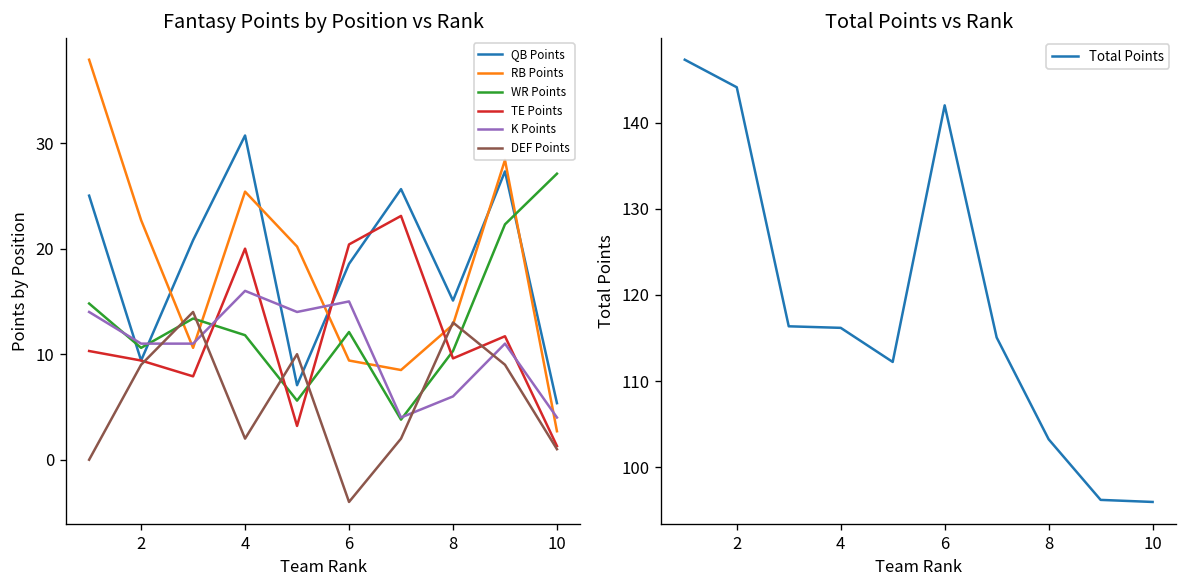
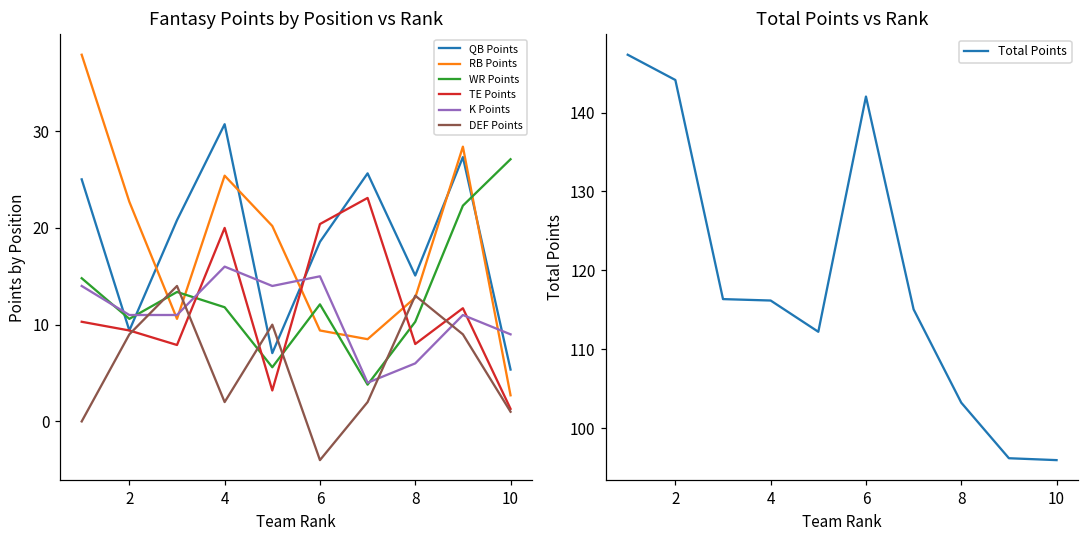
  {
    "Fantasy Points by Position vs Rank": {
      "QB Points": {
        "4": 31,
        "6": 19,
        "8": 15,
        "10": 5
      },
      "RB Points": {
        "2": 23,
        "4": 25,
        "6": 9,
        "10": 3
      },
      "WR Points": {
        "2": 11,
        "4": 12,
        "6": 12,
        "8": 10,
        "10": 27
      },
      "TE Points": {
        "4": 20,
        "6": 20,
-       "8": 10,
+       "8": 8,
        "10": 1
      },
      "K Points": {
        "2": 11,
        "4": 16,
        "6": 15,
        "8": 6,
-       "10": 4
+       "10": 9
      },
      "DEF Points": {
        "2": 9,
        "4": 2,
        "6": -4,
        "10": 1
      }
    },
    "Total Points vs Rank": {
      "2": 144,
      "4": 116,
      "6": 142,
      "8": 103,
      "10": 96
    }
  }
